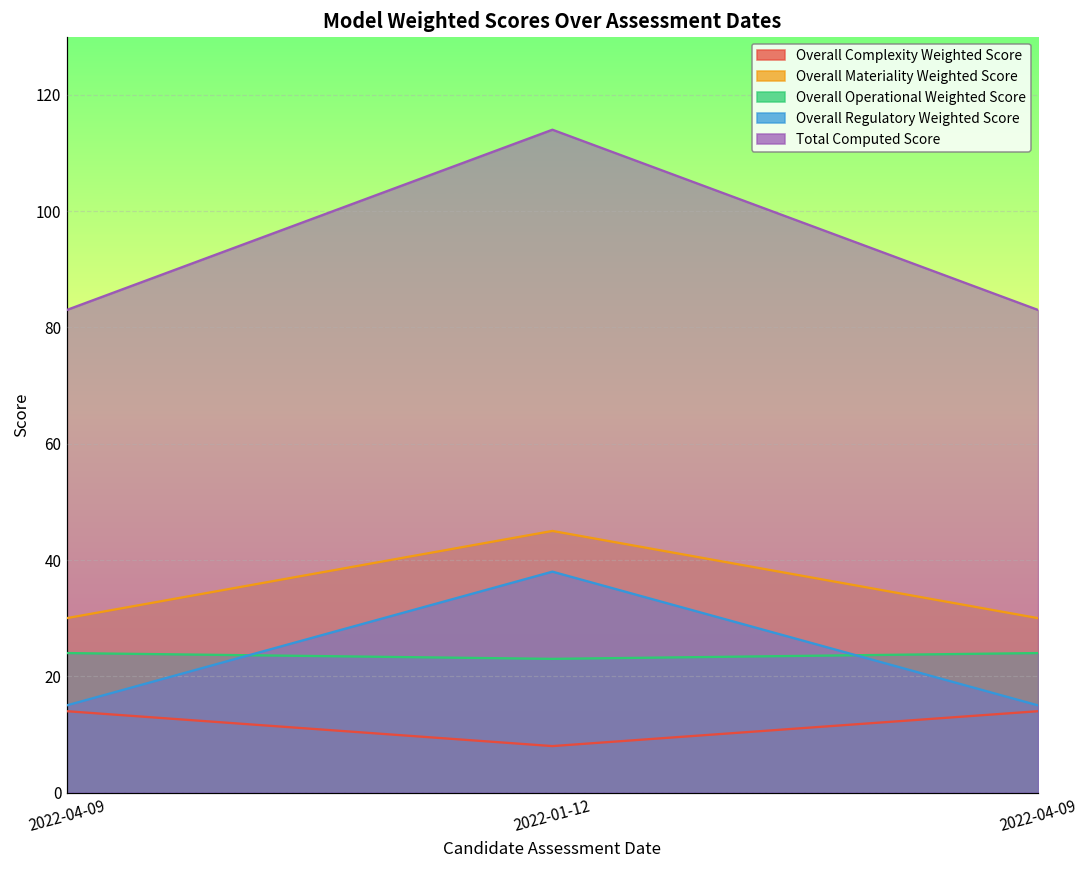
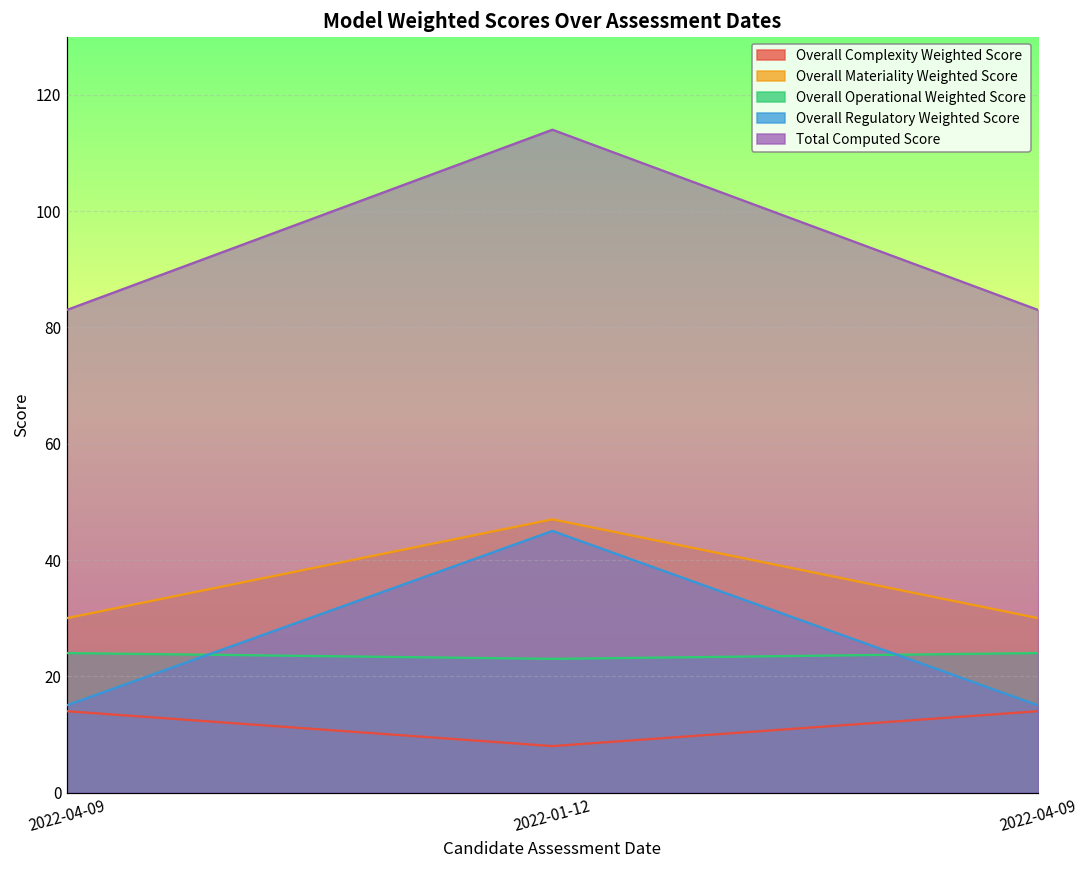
  {
    "Overall Complexity Weighted Score": {
      "2022-01-12": 8
    },
    "Overall Materiality Weighted Score": {
-     "2022-01-12": 45
+     "2022-01-12": 47
    },
    "Overall Operational Weighted Score": {
      "2022-01-12": 23
    },
    "Overall Regulatory Weighted Score": {
-     "2022-01-12": 38
+     "2022-01-12": 45
    },
    "Total Computed Score": {
      "2022-01-12": 114
    }
  }
